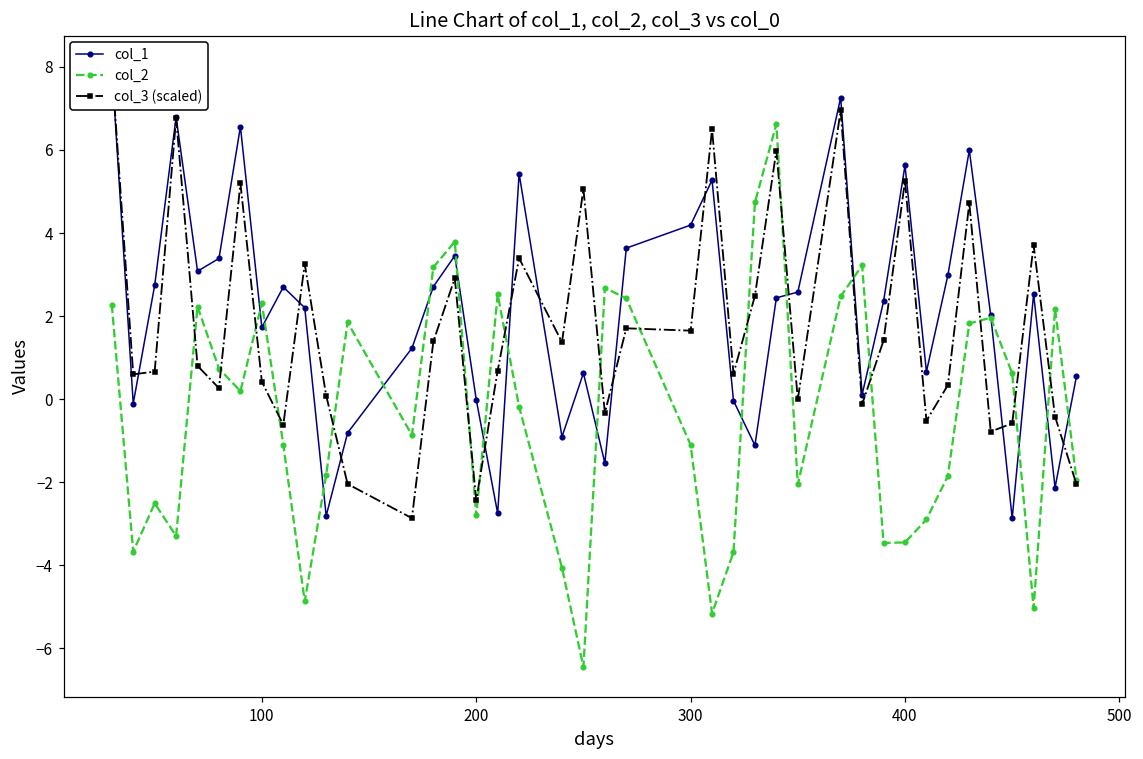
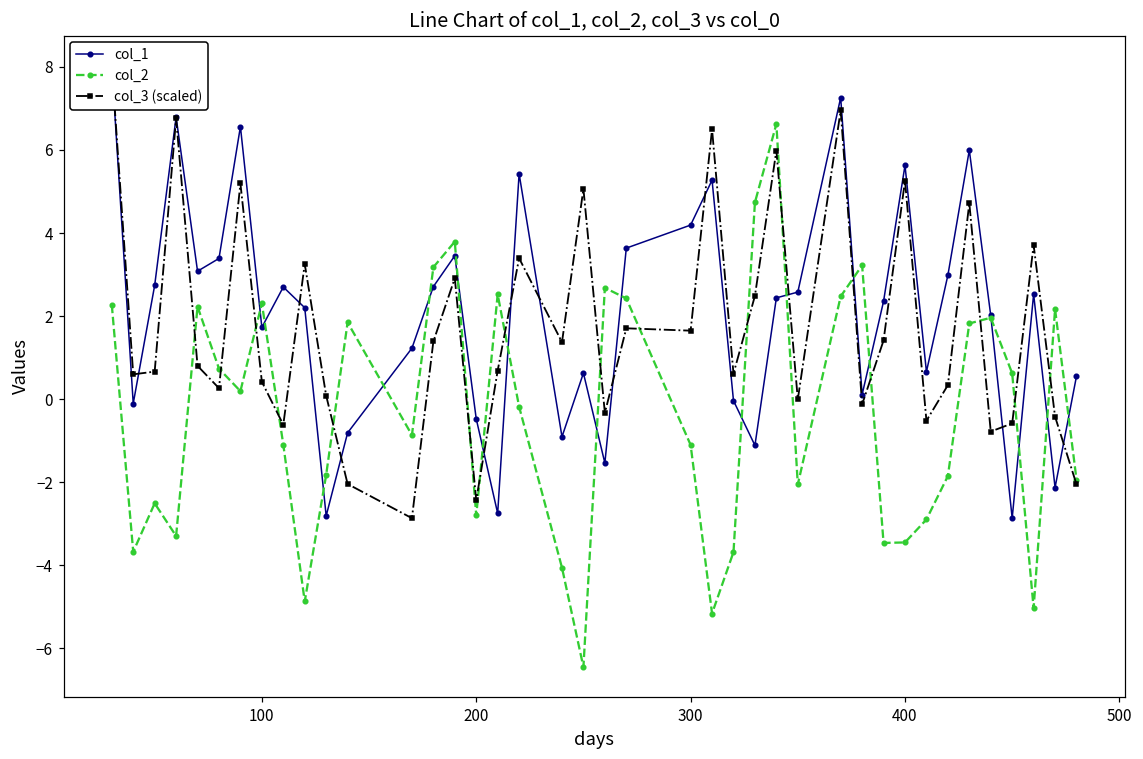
  {
    "col_1": {
      "100": 1.7,
-     "200": 0.0,
+     "200": -0.5,
      "300": 4.2,
      "400": 5.6
    },
    "col_2": {
      "100": 2.3,
      "200": -2.8,
      "300": -1.1,
      "400": -3.5
    },
    "col_3 (scaled)": {
      "100": 0.4,
      "200": -2.4,
      "300": 1.6,
      "400": 5.3
    }
  }
